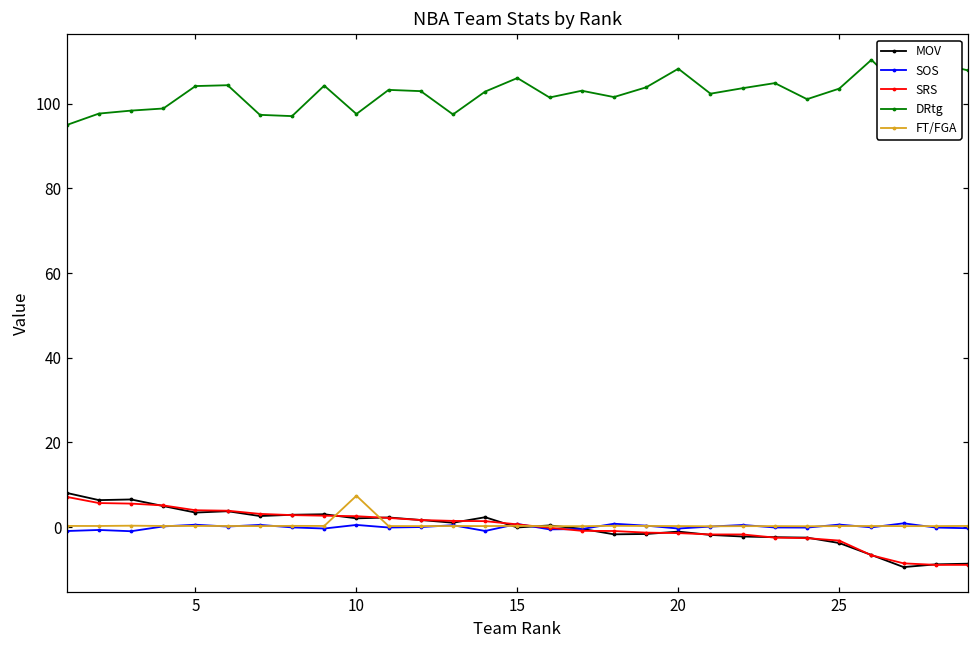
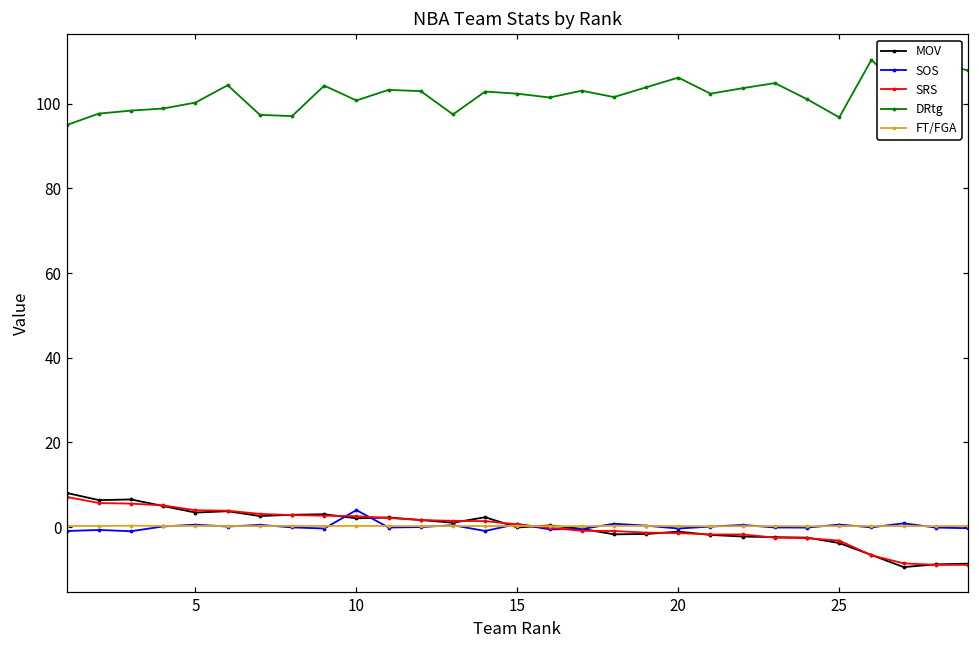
  {
    "SOS": {
-     "10": 1
+     "10": 4
    },
    "DRtg": {
-     "5": 104,
-     "10": 98,
-     "15": 106,
-     "20": 108,
-     "25": 104
+     "5": 100,
+     "10": 101,
+     "15": 102,
+     "20": 106,
+     "25": 97
    },
    "FT/FGA": {
-     "10": 7
+     "10": 0
    }
  }
